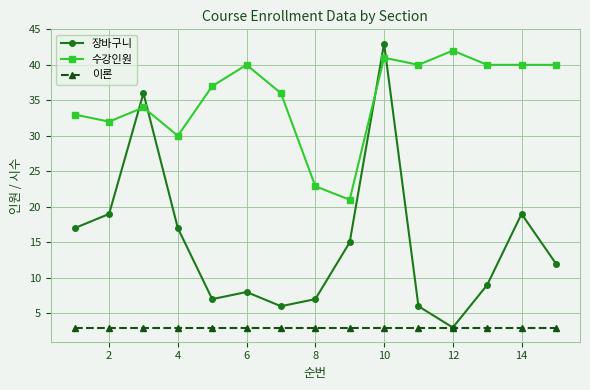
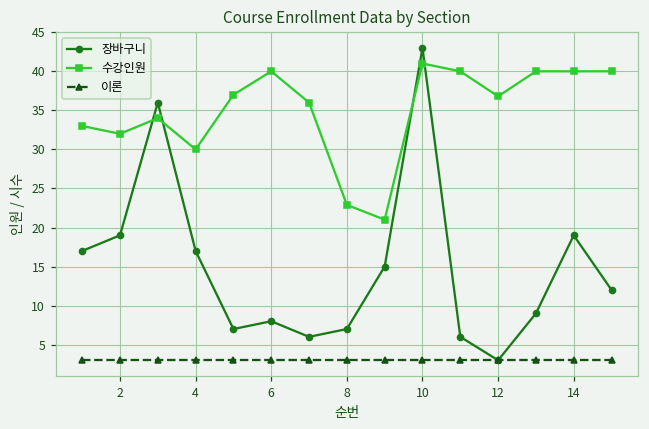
  {
    "수강인원": {
      "2": 32,
      "4": 30,
      "6": 40,
      "8": 23,
      "10": 41,
-     "12": 42,
+     "12": 37,
      "14": 40
    }
  }
